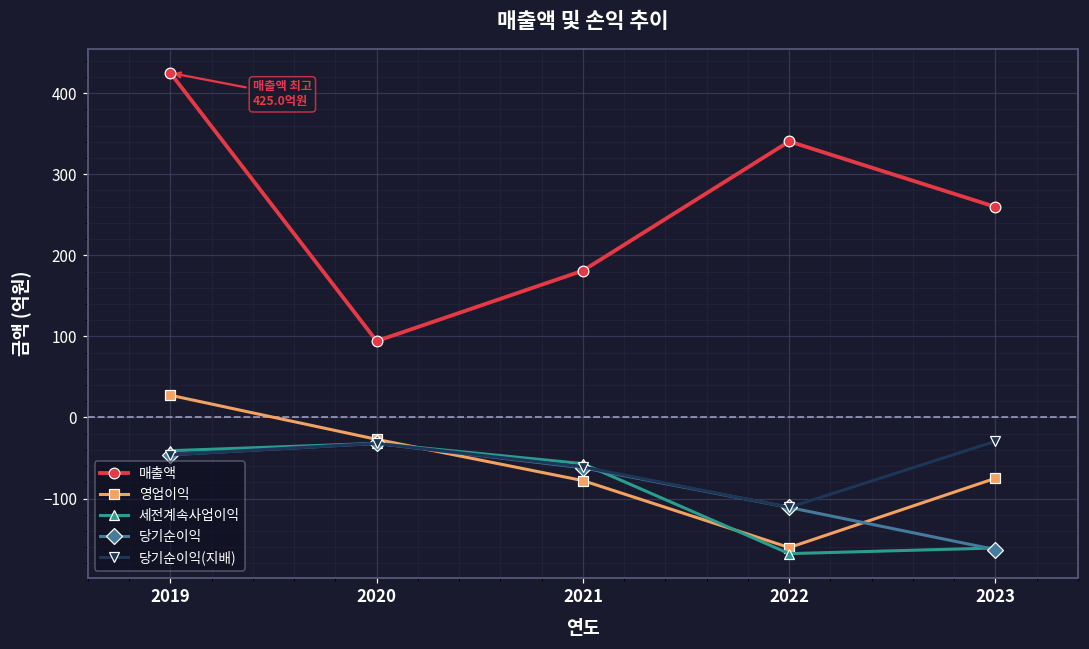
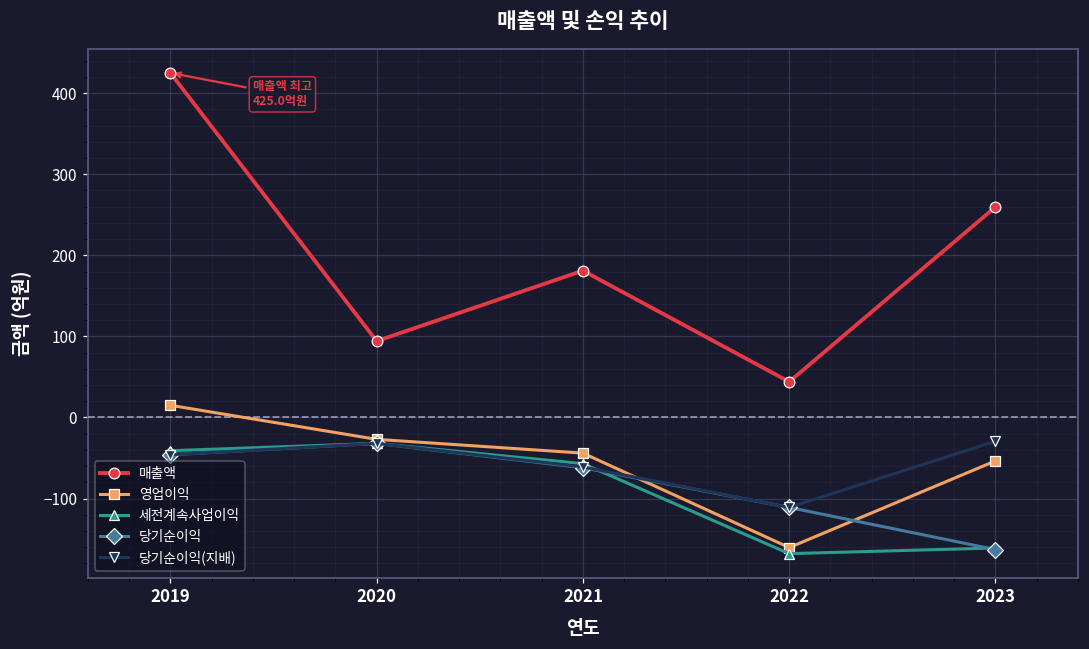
  {
    "매출액": {
      "2020": 90,
      "2021": 180,
-     "2022": 340,
+     "2022": 40,
      "2023": 260
    },
    "영업이익": {
-     "2019": 30,
+     "2019": 20,
      "2020": -30,
-     "2021": -80,
+     "2021": -40,
      "2022": -160,
-     "2023": -80
+     "2023": -50
    },
    "당기순이익(지배)": {
      "2023": -30
    }
  }
